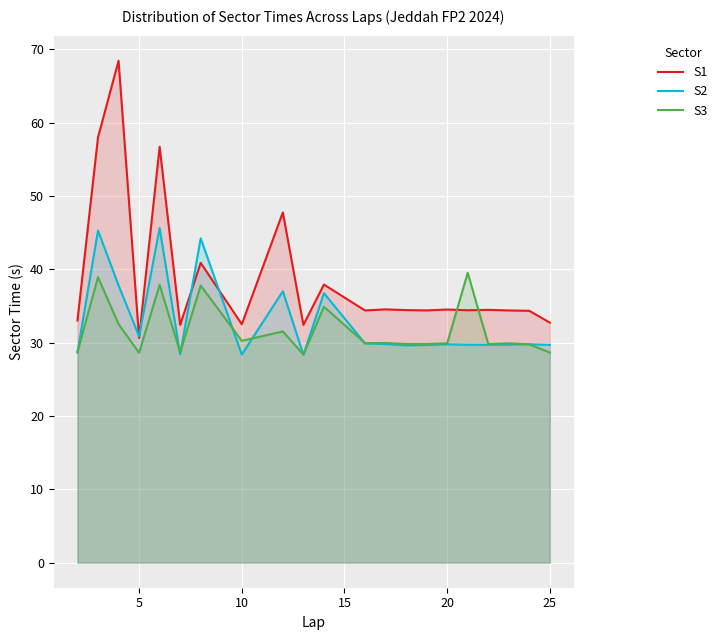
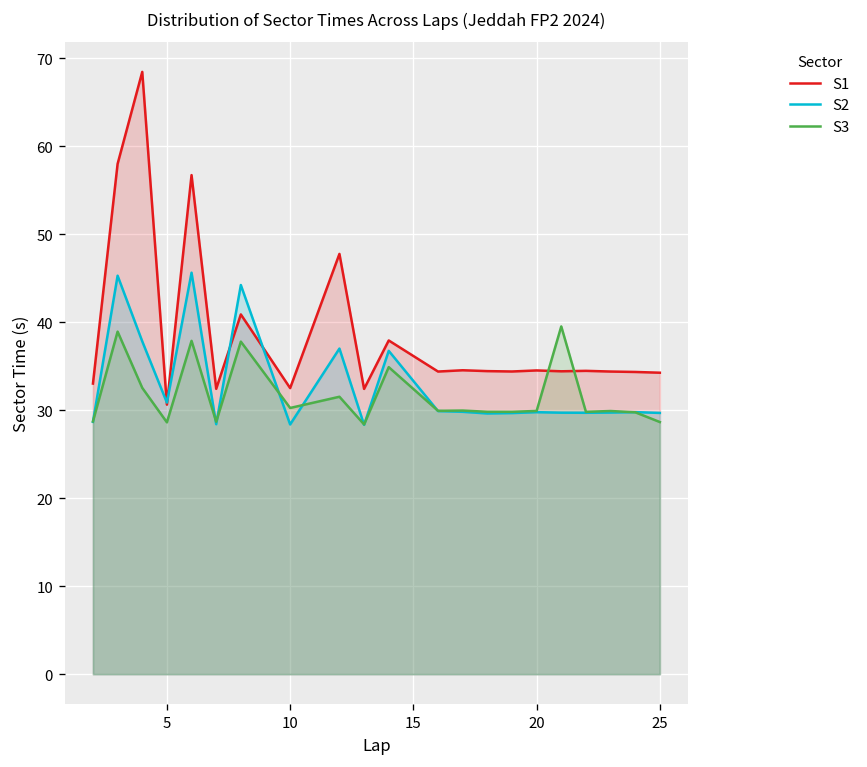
  {
    "S1": {
      "10": 33,
      "20": 35,
-     "25": 33
+     "25": 34
    },
    "S2": {
      "10": 28,
      "25": 30
    },
    "S3": {
      "5": 29,
      "10": 30,
      "25": 29
    }
  }
